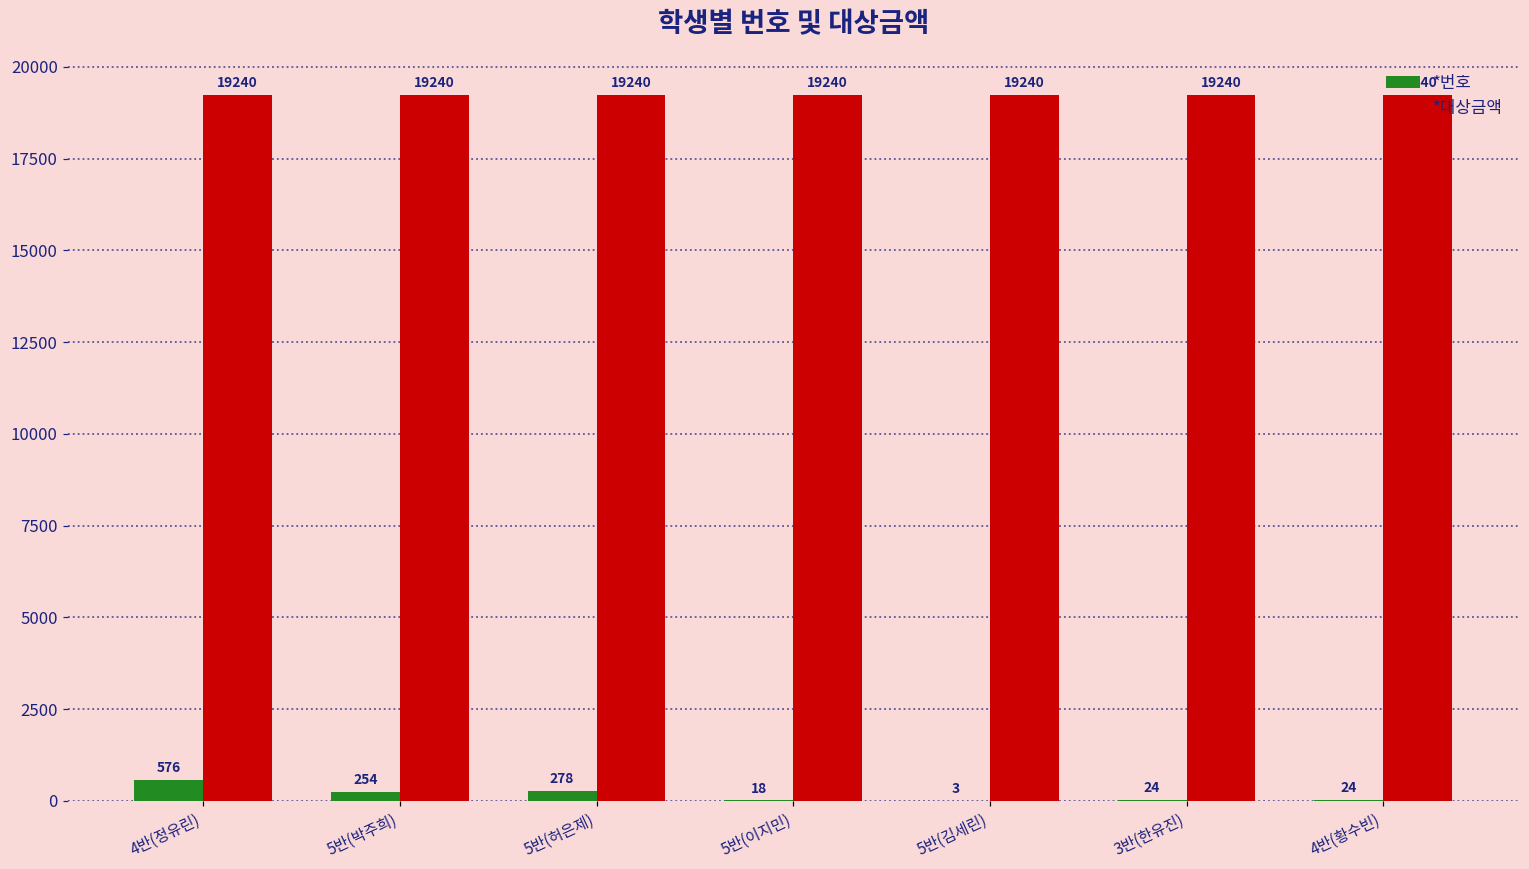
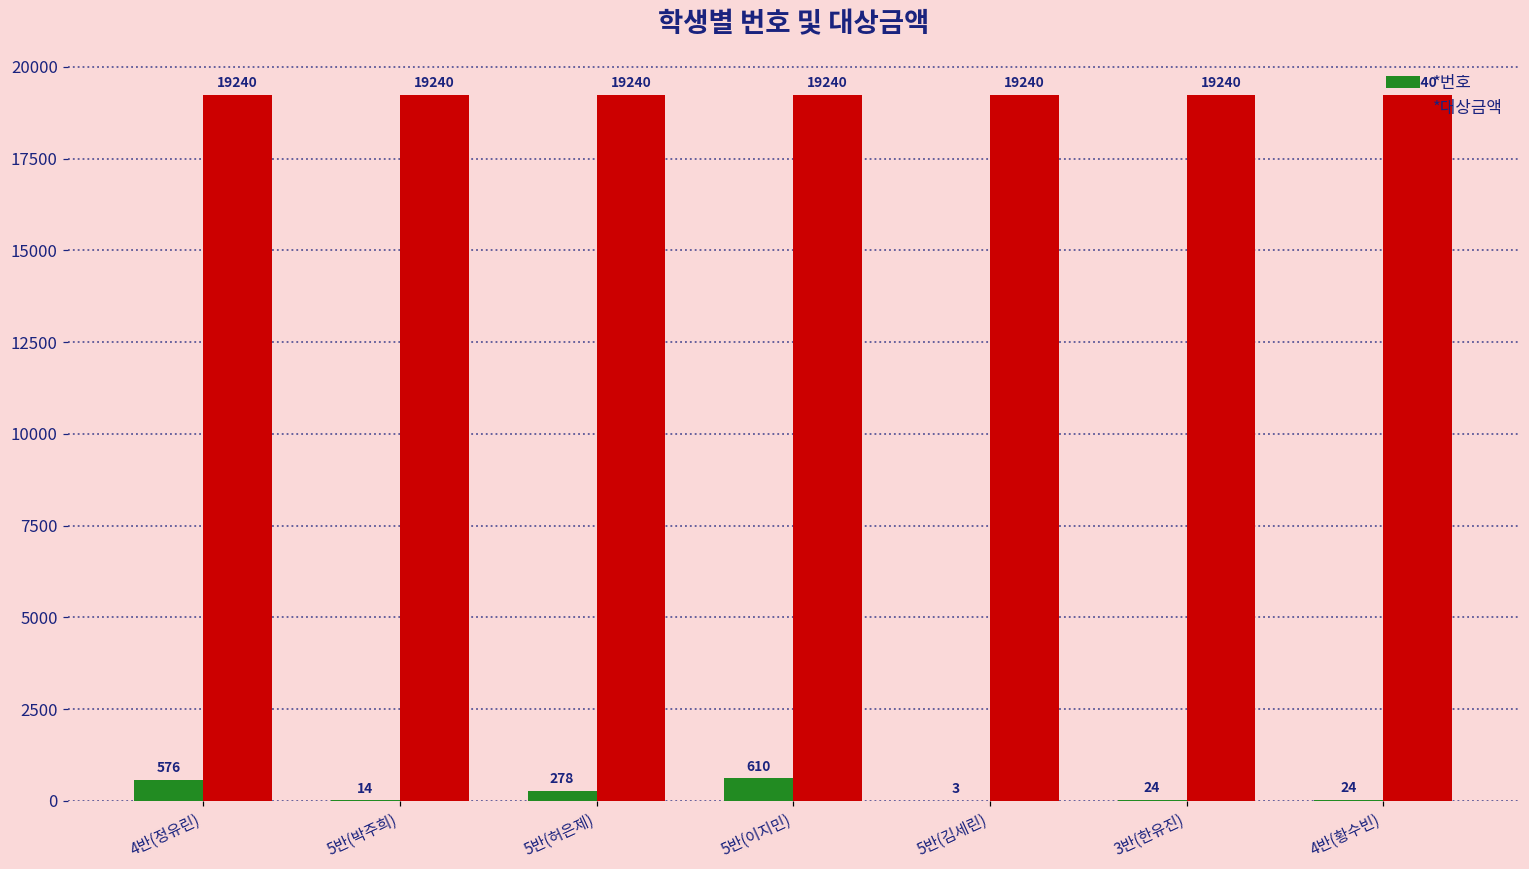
  {
    "*번호": {
      "4반(정유린)": 576,
-     "5반(박주희)": 254,
+     "5반(박주희)": 14,
      "5반(허은제)": 278,
-     "5반(이지민)": 18,
+     "5반(이지민)": 610,
      "5반(김세린)": 3,
      "3반(한유진)": 24,
      "4반(황수빈)": 24
    },
    "*대상금액": {
      "4반(정유린)": 19240,
      "5반(박주희)": 19240,
      "5반(허은제)": 19240,
      "5반(이지민)": 19240,
      "5반(김세린)": 19240,
      "3반(한유진)": 19240,
      "4반(황수빈)": 19240
    }
  }
